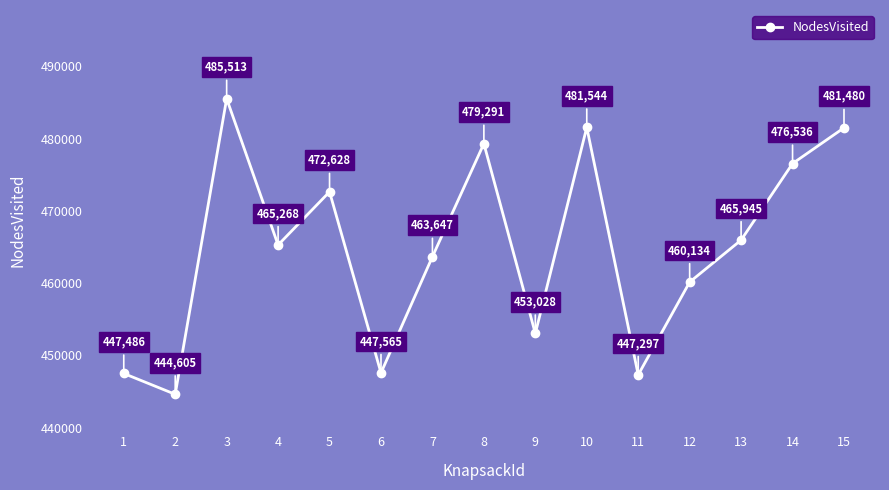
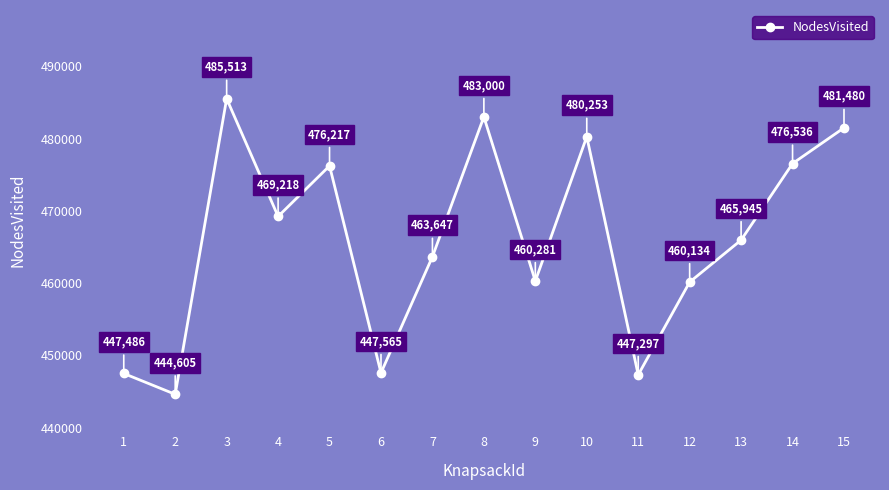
  {
-   "4": "465,268",
-   "5": "472,628",
-   "8": "479,291",
-   "9": "453,028",
-   "10": "481,544"
+   "4": "469,218",
+   "5": "476,217",
+   "8": "483,000",
+   "9": "460,281",
+   "10": "480,253"
  }
